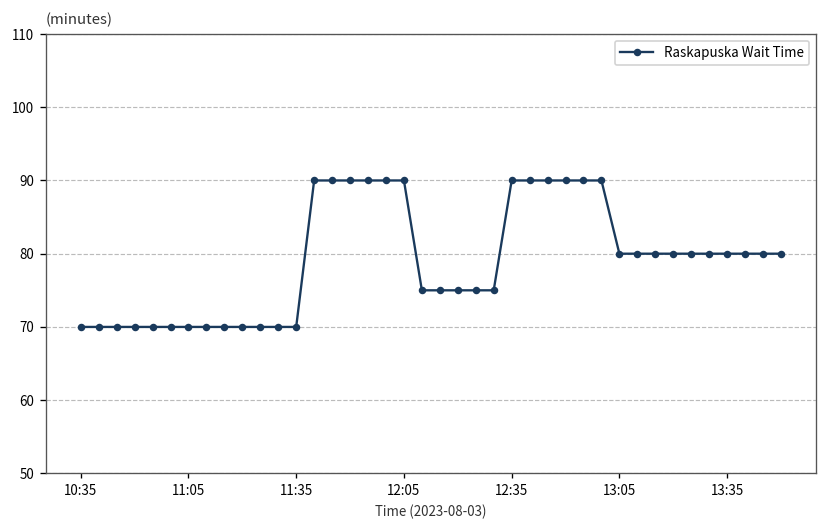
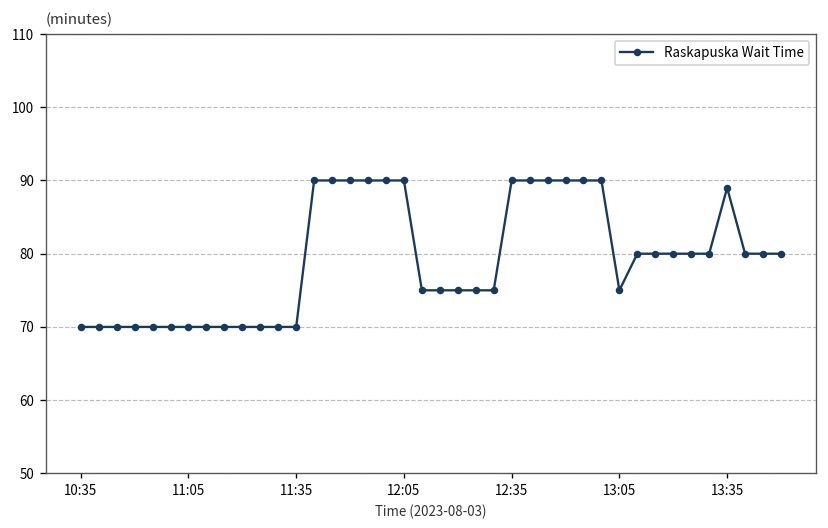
  {
    "10:35": 70,
    "11:05": 70,
    "11:35": 70,
    "12:05": 90,
    "12:35": 90,
-   "13:05": 80,
-   "13:35": 80
+   "13:05": 75,
+   "13:35": 89
  }
